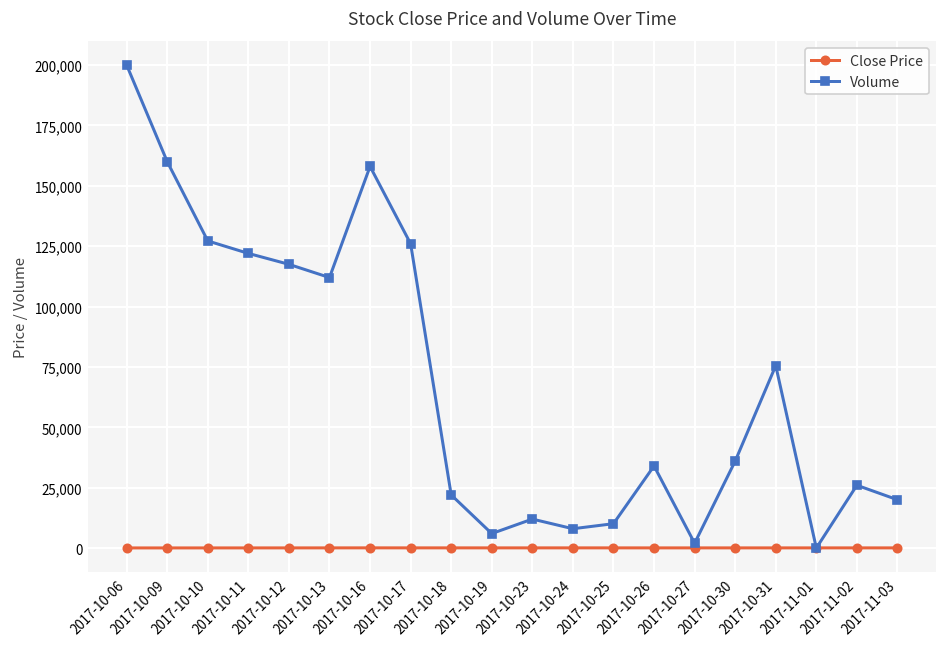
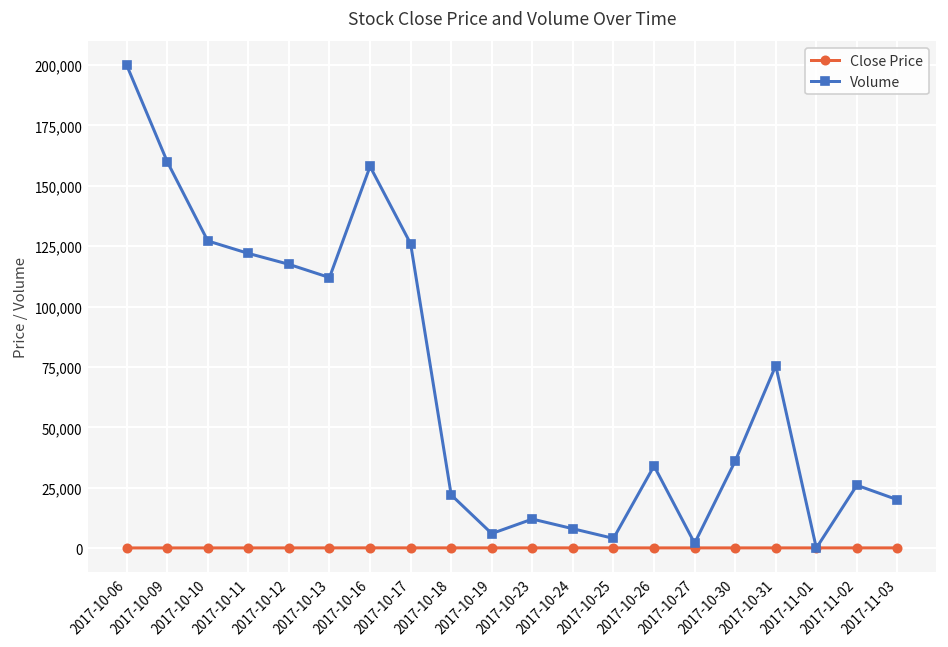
  {
    "Close Price": {
      "2017-10-06": "0",
      "2017-10-09": "0",
      "2017-10-10": "0",
      "2017-10-11": "0",
      "2017-10-12": "0",
      "2017-10-13": "0",
      "2017-10-16": "0",
      "2017-10-17": "0",
      "2017-10-18": "0",
      "2017-10-19": "0",
      "2017-10-23": "0",
      "2017-10-24": "0",
      "2017-10-25": "0",
      "2017-10-26": "0",
      "2017-10-27": "0",
      "2017-10-30": "0",
      "2017-10-31": "0",
      "2017-11-02": "0",
      "2017-11-03": "0"
    },
    "Volume": {
      "2017-10-06": "200,000",
      "2017-10-09": "160,000",
      "2017-10-10": "127,000",
      "2017-10-11": "122,000",
      "2017-10-12": "117,000",
      "2017-10-13": "112,000",
      "2017-10-16": "158,000",
      "2017-10-17": "126,000",
      "2017-10-18": "22,000",
      "2017-10-19": "6,000",
      "2017-10-23": "12,000",
      "2017-10-24": "8,000",
-     "2017-10-25": "10,000",
+     "2017-10-25": "4,000",
      "2017-10-26": "34,000",
      "2017-10-27": "2,000",
      "2017-10-30": "36,000",
      "2017-10-31": "76,000",
      "2017-11-02": "26,000",
      "2017-11-03": "20,000"
    }
  }
